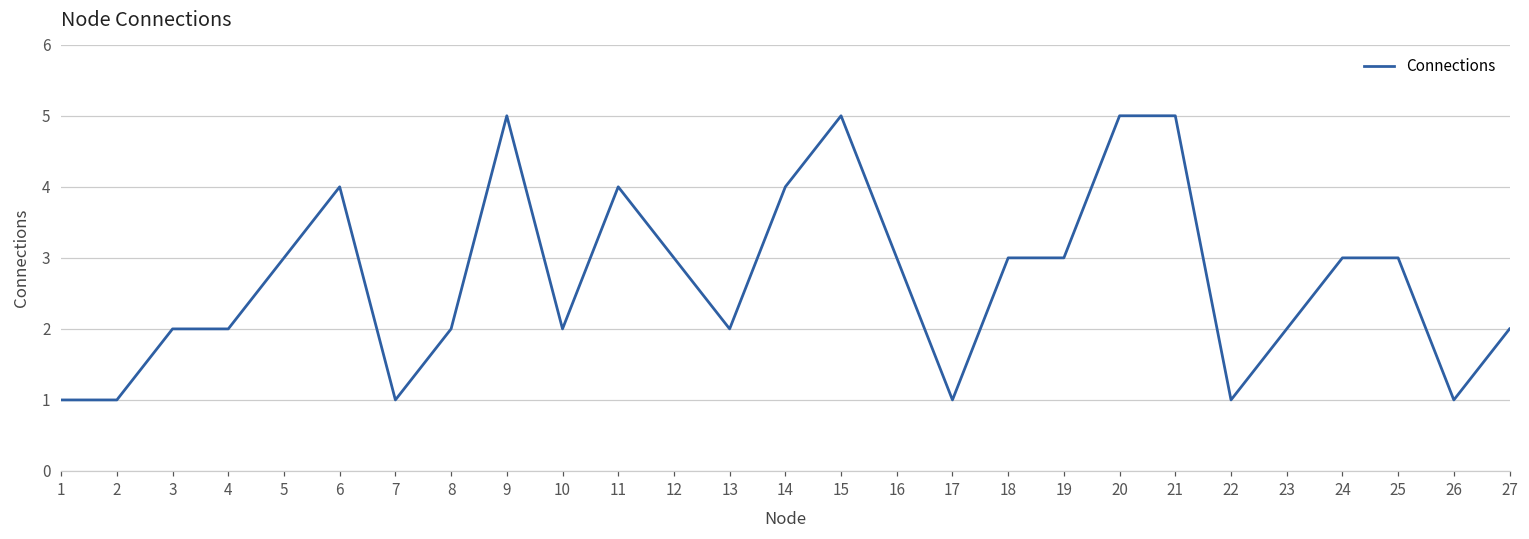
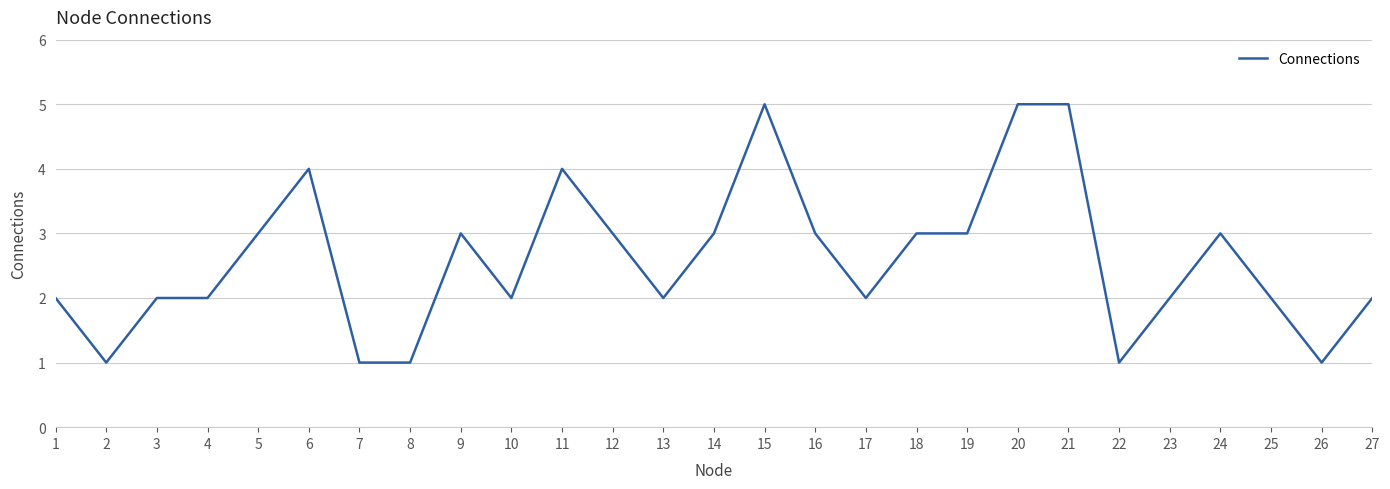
  {
-   "1": 1,
+   "1": 2,
    "2": 1,
    "3": 2,
    "4": 2,
    "5": 3,
    "6": 4,
    "7": 1,
-   "8": 2,
-   "9": 5,
+   "8": 1,
+   "9": 3,
    "10": 2,
    "11": 4,
    "12": 3,
    "13": 2,
-   "14": 4,
+   "14": 3,
    "15": 5,
    "16": 3,
-   "17": 1,
+   "17": 2,
    "18": 3,
    "19": 3,
    "20": 5,
    "21": 5,
    "22": 1,
    "23": 2,
    "24": 3,
-   "25": 3,
+   "25": 2,
    "26": 1,
    "27": 2
  }
